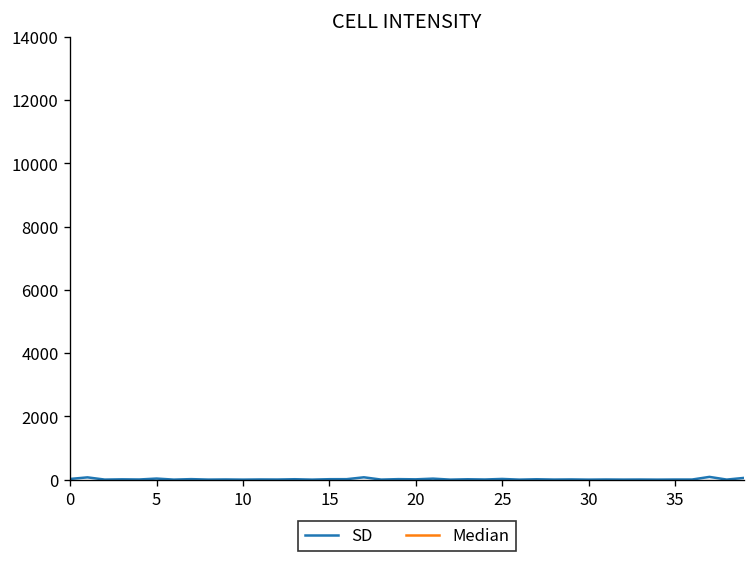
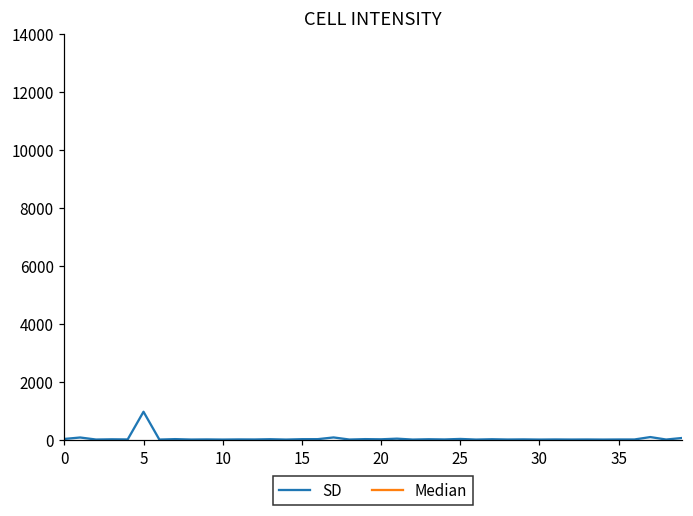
  {
    "SD": {
      "0": 0,
-     "5": 0,
+     "5": 1000,
      "10": 0,
      "15": 0,
      "20": 0,
      "25": 0,
      "30": 0,
      "35": 0
    }
  }
